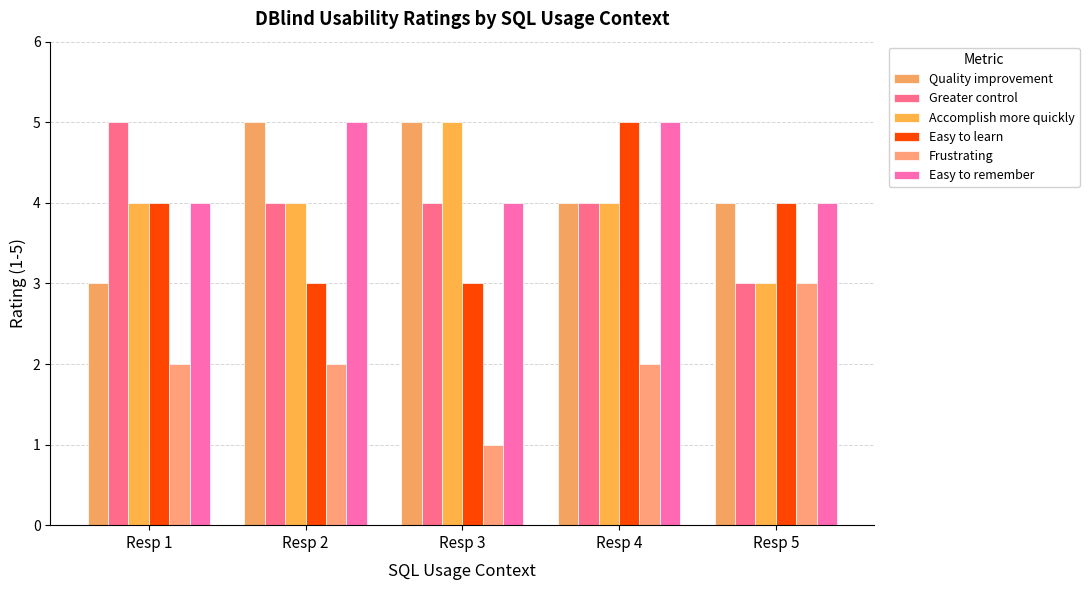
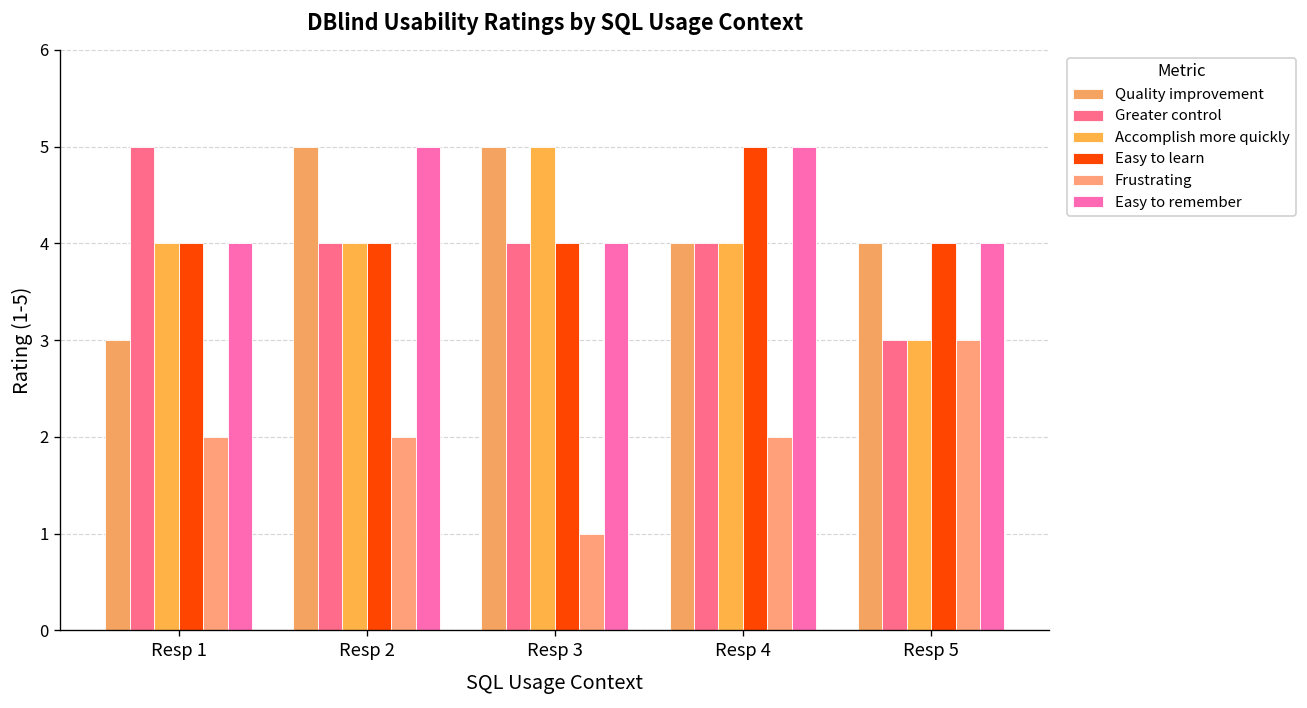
  {
    "Easy to learn": {
      "Resp 1": 4,
-     "Resp 2": 3,
-     "Resp 3": 3,
+     "Resp 2": 4,
+     "Resp 3": 4,
      "Resp 4": 5,
      "Resp 5": 4
    }
  }
